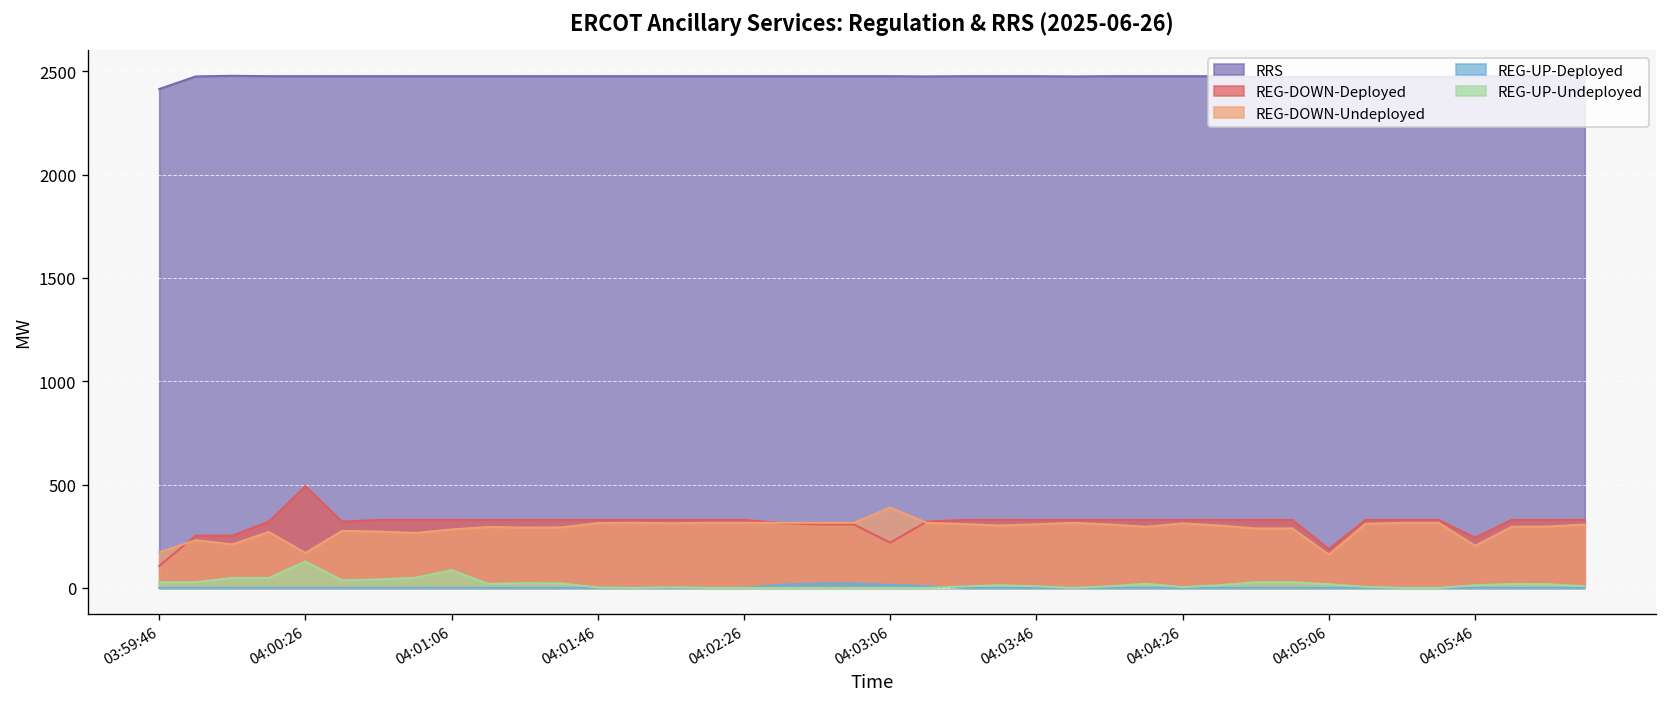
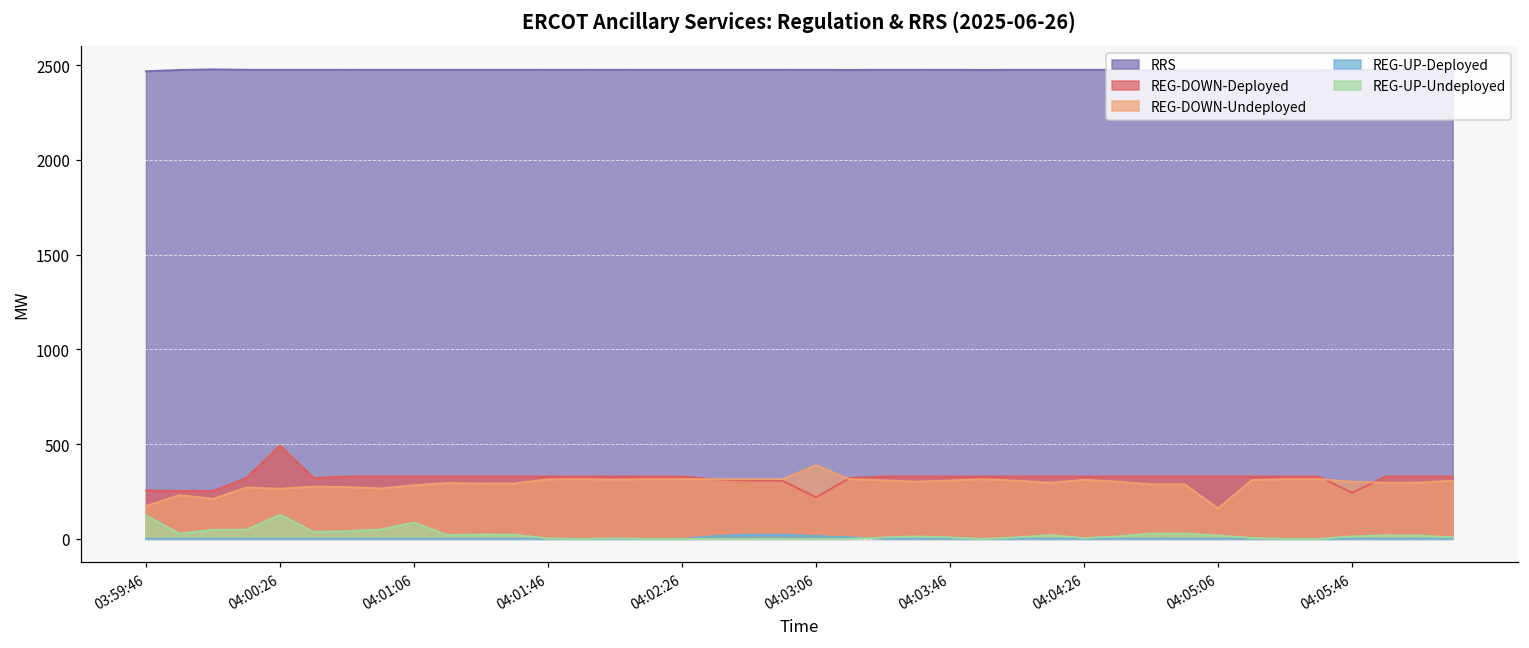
  {
    "RRS": {
-     "03:59:46": 2410,
+     "03:59:46": 2470,
      "04:00:26": 2480,
      "04:01:06": 2480,
      "04:01:46": 2480,
      "04:02:26": 2480,
      "04:03:06": 2480,
      "04:03:46": 2480,
      "04:04:26": 2480
    },
    "REG-DOWN-Deployed": {
-     "03:59:46": 110,
+     "03:59:46": 260,
      "04:00:26": 490,
      "04:01:06": 330,
      "04:01:46": 330,
      "04:03:06": 220,
      "04:03:46": 330,
      "04:04:26": 330,
-     "04:05:06": 190,
+     "04:05:06": 330,
      "04:05:46": 240
    },
    "REG-DOWN-Undeployed": {
      "03:59:46": 170,
-     "04:00:26": 170,
+     "04:00:26": 270,
      "04:01:06": 280,
      "04:01:46": 310,
      "04:03:06": 390,
      "04:03:46": 310,
      "04:04:26": 310,
      "04:05:06": 160,
-     "04:05:46": 200
+     "04:05:46": 300
    },
    "REG-UP-Deployed": {
      "03:59:46": 0,
      "04:00:26": 0,
      "04:01:06": 0,
      "04:05:06": 0
    },
    "REG-UP-Undeployed": {
-     "03:59:46": 30,
+     "03:59:46": 120,
      "04:00:26": 130,
      "04:01:06": 90,
      "04:05:06": 20
    }
  }
